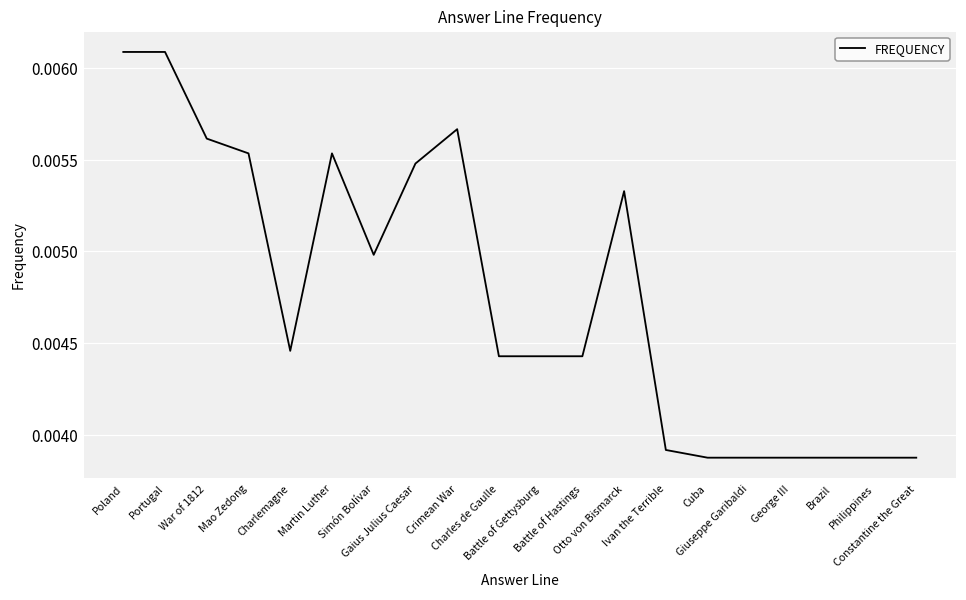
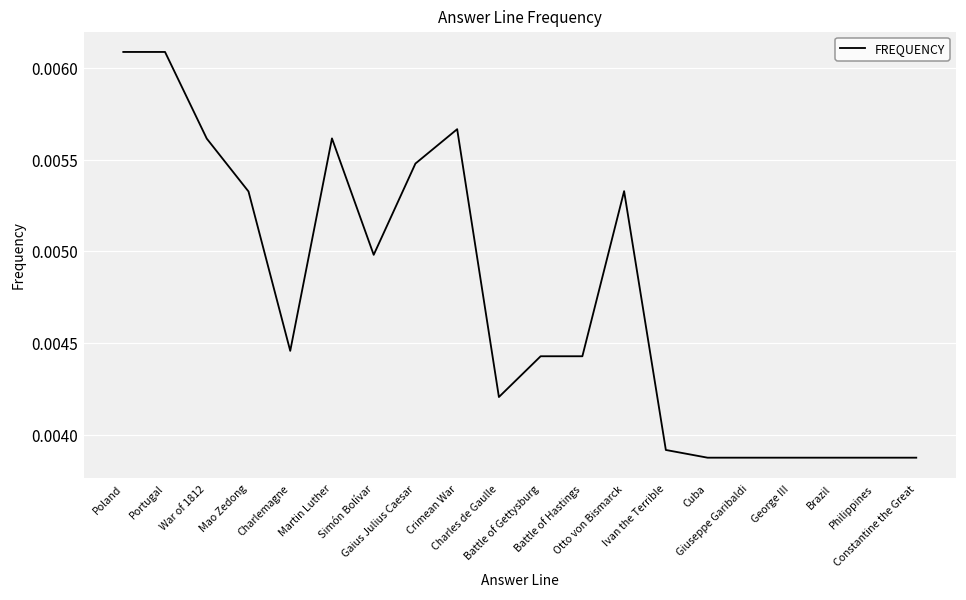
  {
    "Poland": 0.00609,
    "Portugal": 0.00609,
    "War of 1812": 0.00561,
-   "Mao Zedong": 0.00553,
+   "Mao Zedong": 0.00533,
    "Charlemagne": 0.00446,
-   "Martin Luther": 0.00553,
+   "Martin Luther": 0.00562,
    "Simón Bolívar": 0.00498,
    "Gaius Julius Caesar": 0.00548,
    "Crimean War": 0.00567,
-   "Charles de Gaulle": 0.00443,
+   "Charles de Gaulle": 0.00420,
    "Battle of Gettysburg": 0.00443,
    "Battle of Hastings": 0.00443,
    "Otto von Bismarck": 0.00533,
    "Ivan the Terrible": 0.00392,
    "Cuba": 0.00387,
    "Giuseppe Garibaldi": 0.00387,
    "George III": 0.00387,
    "Brazil": 0.00387,
    "Philippines": 0.00387,
    "Constantine the Great": 0.00387
  }
